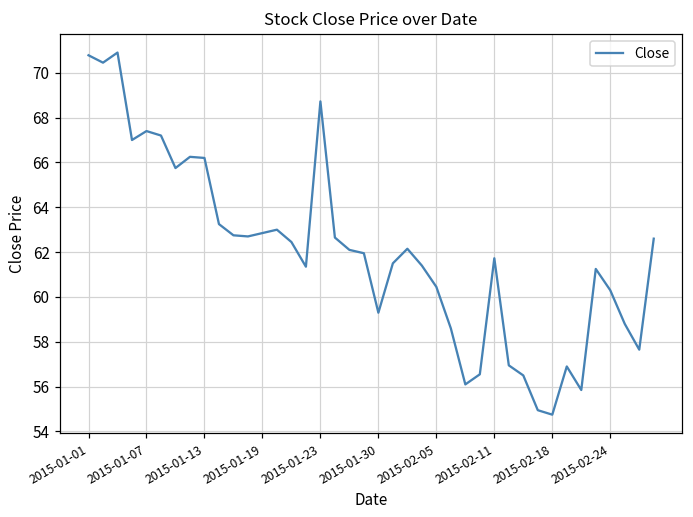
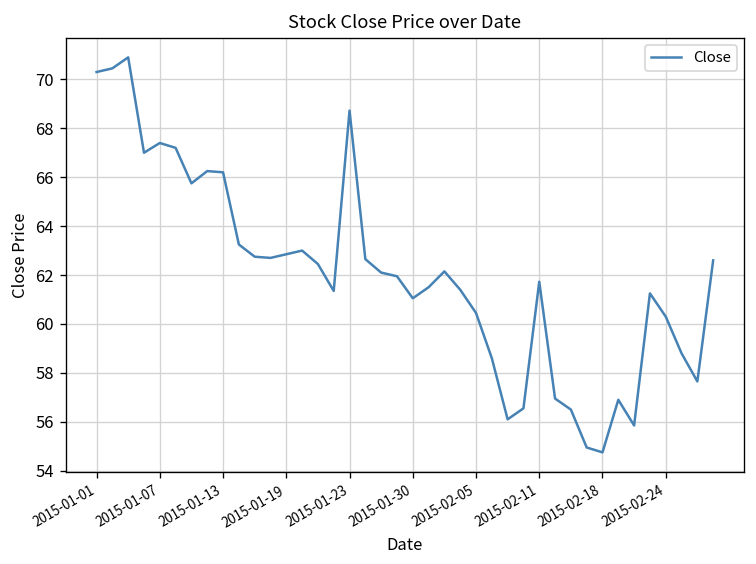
  {
-   "2015-01-01": 70.8,
+   "2015-01-01": 70.3,
    "2015-01-07": 67.4,
    "2015-01-13": 66.2,
    "2015-01-19": 62.8,
    "2015-01-23": 68.7,
-   "2015-01-30": 59.3,
+   "2015-01-30": 61.0,
    "2015-02-05": 60.5,
    "2015-02-11": 61.7,
    "2015-02-18": 54.8,
    "2015-02-24": 60.3
  }
